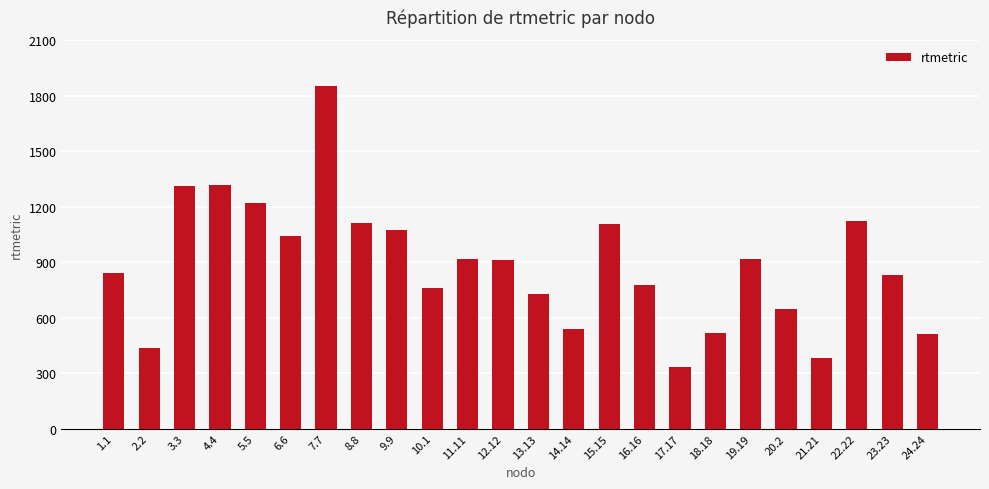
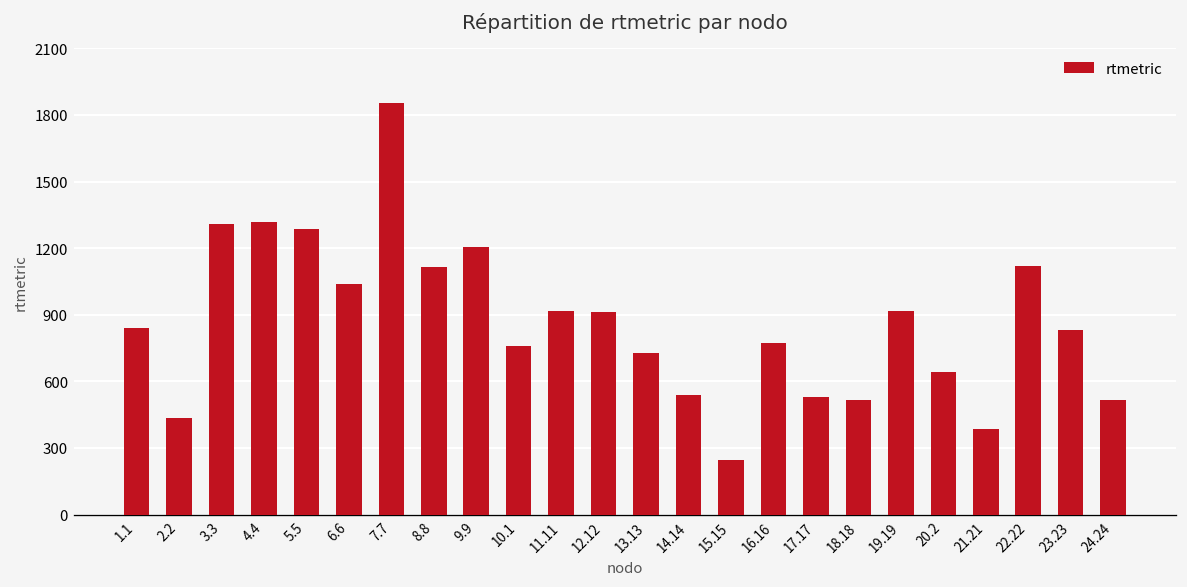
  {
    "1.1": 840,
    "2.2": 440,
    "3.3": 1310,
    "4.4": 1320,
-   "5.5": 1220,
+   "5.5": 1280,
    "6.6": 1040,
    "7.7": 1850,
    "8.8": 1110,
-   "9.9": 1070,
+   "9.9": 1210,
    "10.1": 760,
    "11.11": 920,
    "12.12": 910,
    "13.13": 730,
    "14.14": 540,
-   "15.15": 1100,
+   "15.15": 240,
    "16.16": 770,
-   "17.17": 330,
+   "17.17": 530,
    "18.18": 520,
    "19.19": 920,
    "20.2": 640,
    "21.21": 380,
    "22.22": 1120,
    "23.23": 830,
    "24.24": 510
  }
